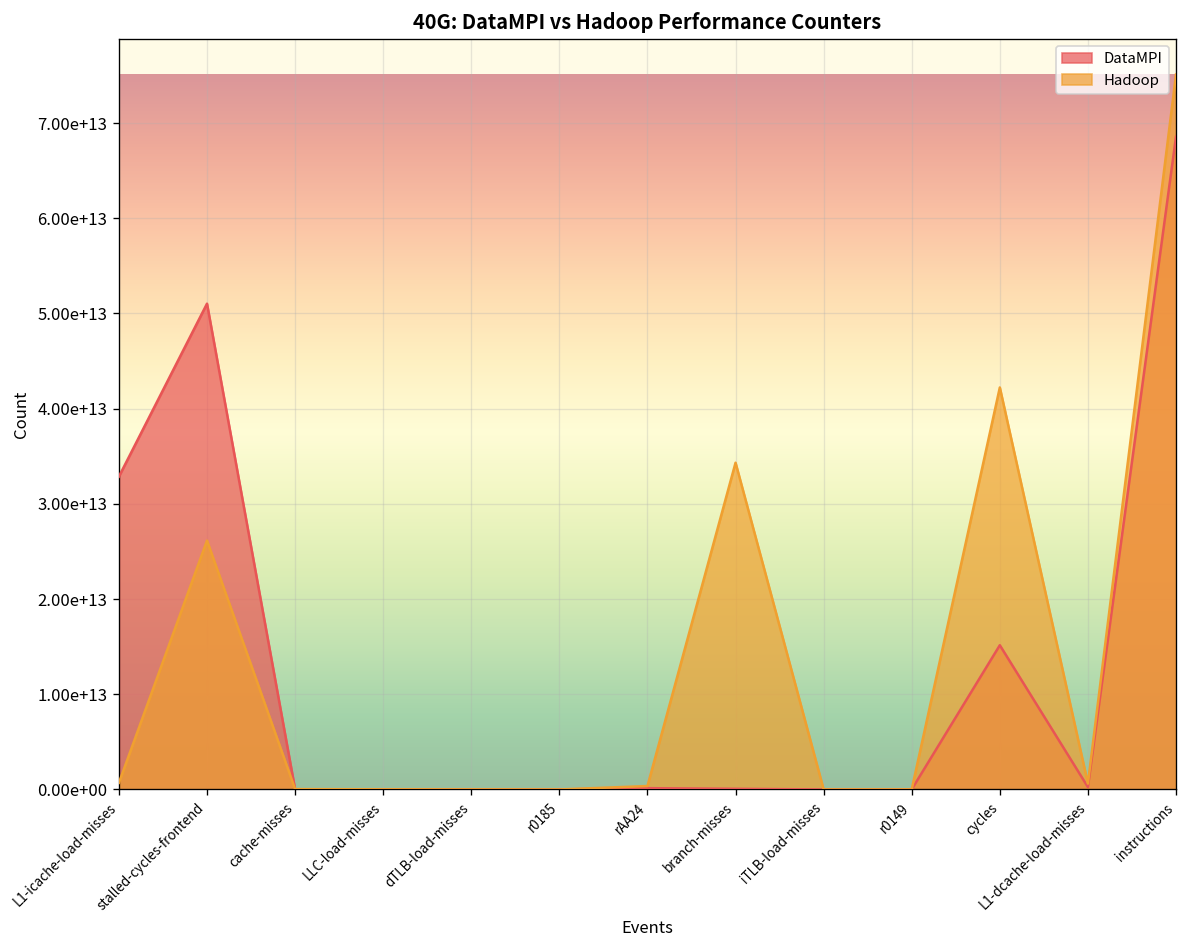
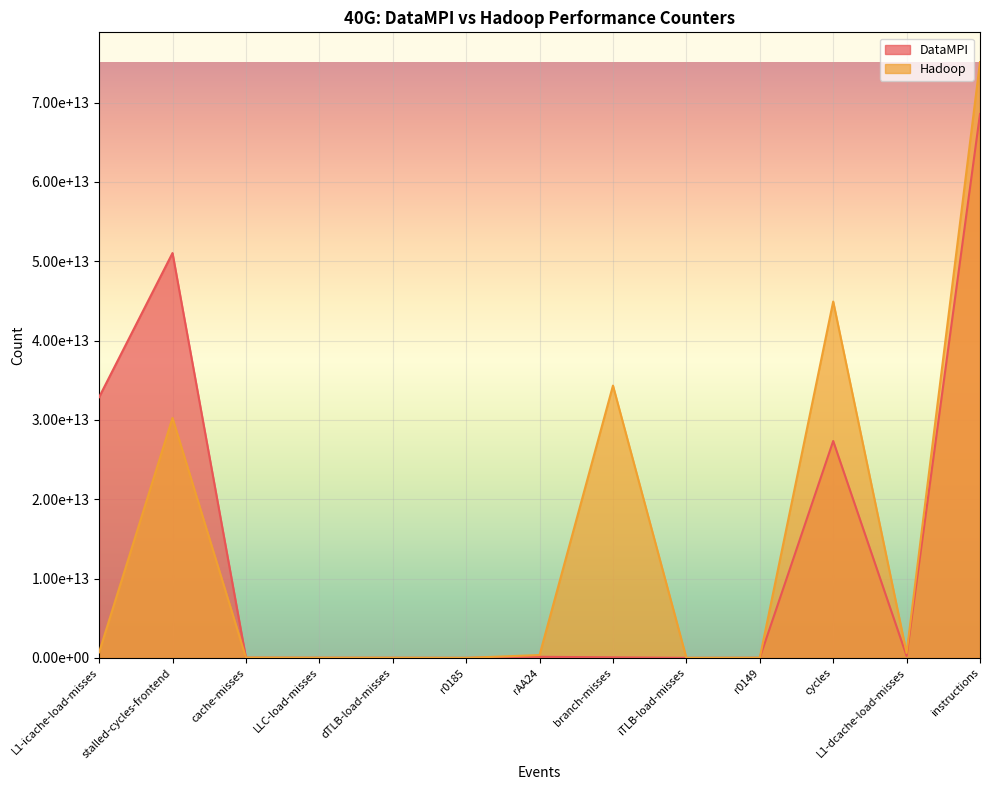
  {
    "DataMPI": {
      "L1-icache-load-misses": 33000000000000,
      "stalled-cycles-frontend": 51000000000000,
      "branch-misses": 0,
-     "cycles": 15000000000000,
+     "cycles": 27000000000000,
      "L1-dcache-load-misses": 0,
      "instructions": 69000000000000
    },
    "Hadoop": {
      "L1-icache-load-misses": 1000000000000,
-     "stalled-cycles-frontend": 26000000000000,
+     "stalled-cycles-frontend": 30000000000000,
      "branch-misses": 34000000000000,
-     "cycles": 42000000000000,
+     "cycles": 45000000000000,
      "L1-dcache-load-misses": 1000000000000,
      "instructions": 75000000000000
    }
  }
